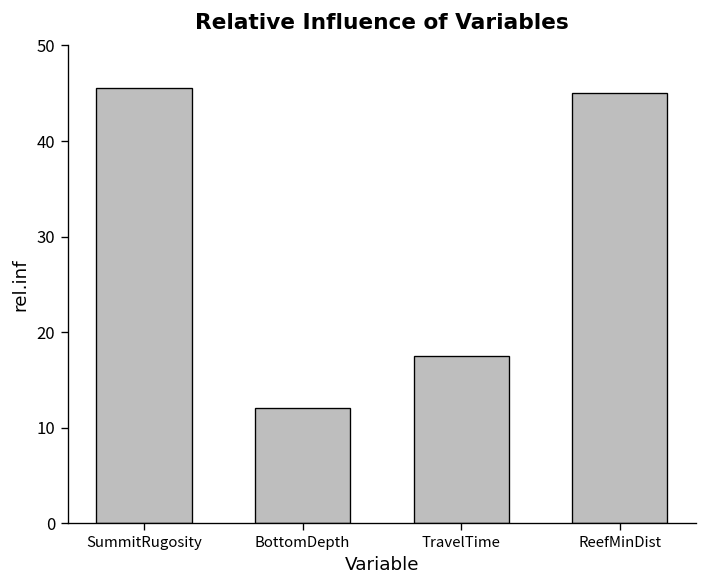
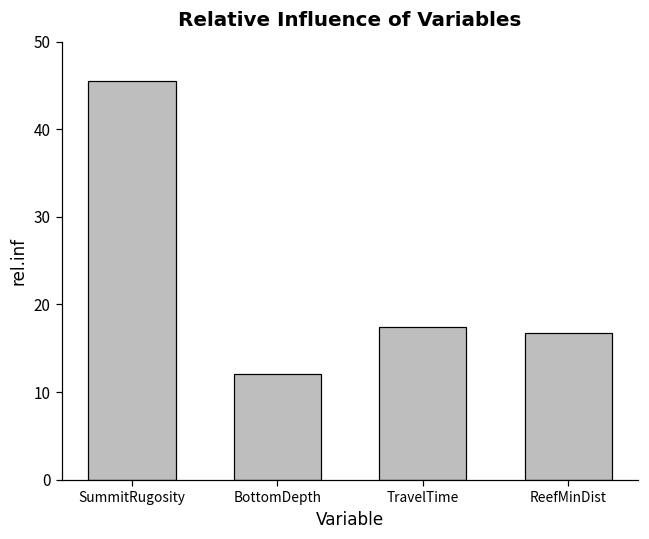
  {
    "SummitRugosity": 46,
    "BottomDepth": 12,
    "TravelTime": 17,
-   "ReefMinDist": 45
+   "ReefMinDist": 17
  }
